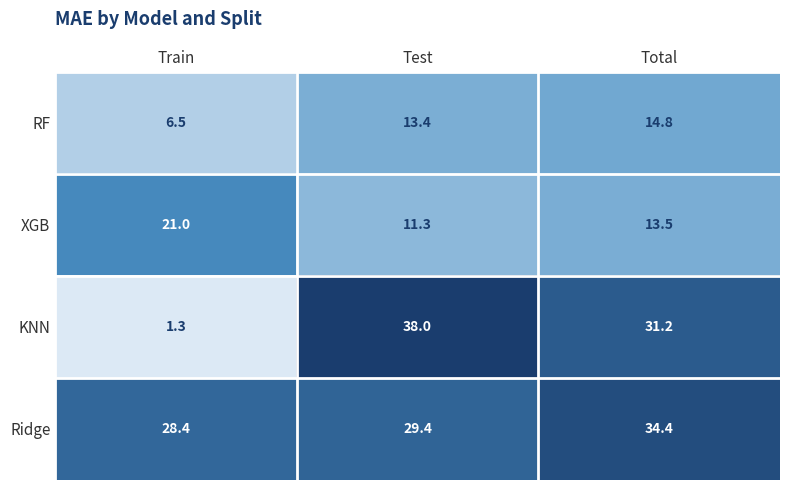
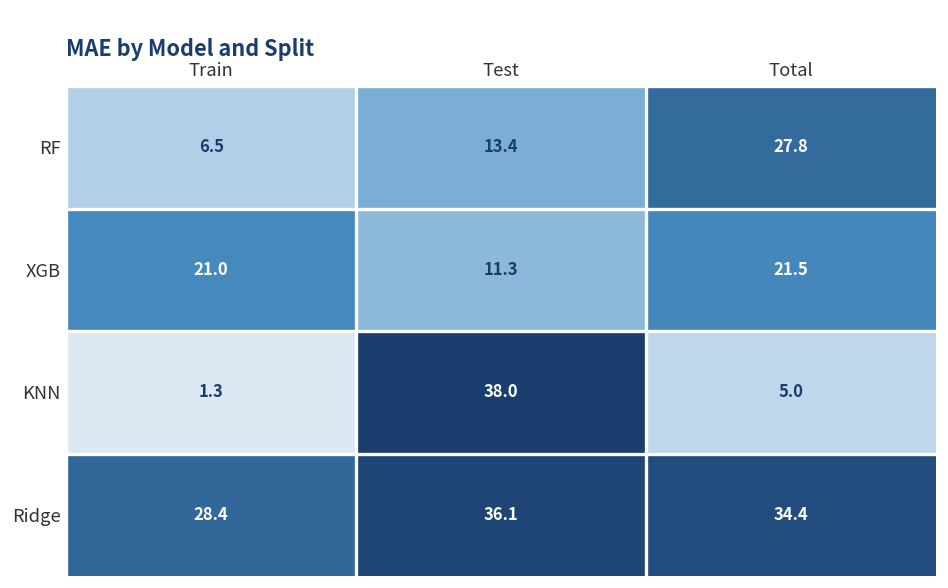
  {
    "RF": {
      "Train": 6.5,
      "Test": 13.4,
-     "Total": 14.8
+     "Total": 27.8
    },
    "XGB": {
      "Train": 21.0,
      "Test": 11.3,
-     "Total": 13.5
+     "Total": 21.5
    },
    "KNN": {
      "Train": 1.3,
      "Test": 38.0,
-     "Total": 31.2
+     "Total": 5.0
    },
    "Ridge": {
      "Train": 28.4,
-     "Test": 29.4,
+     "Test": 36.1,
      "Total": 34.4
    }
  }
